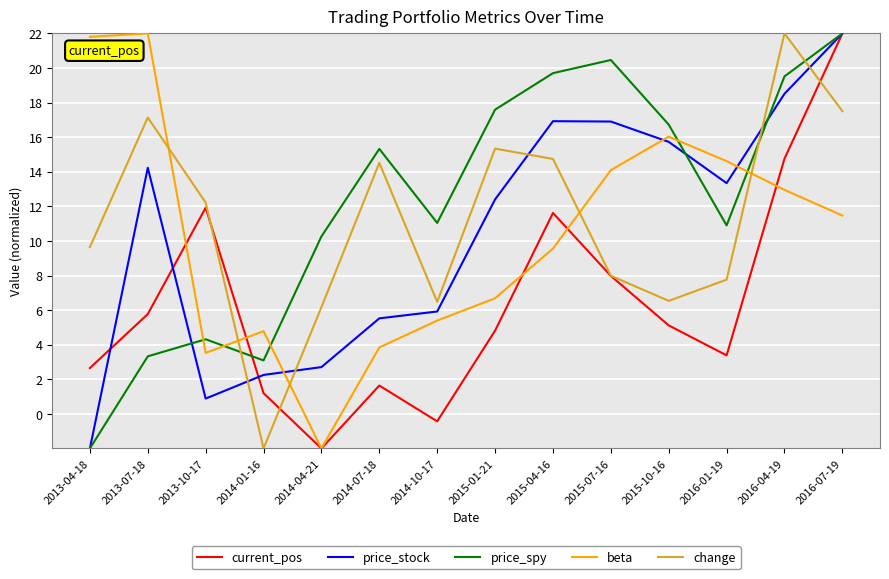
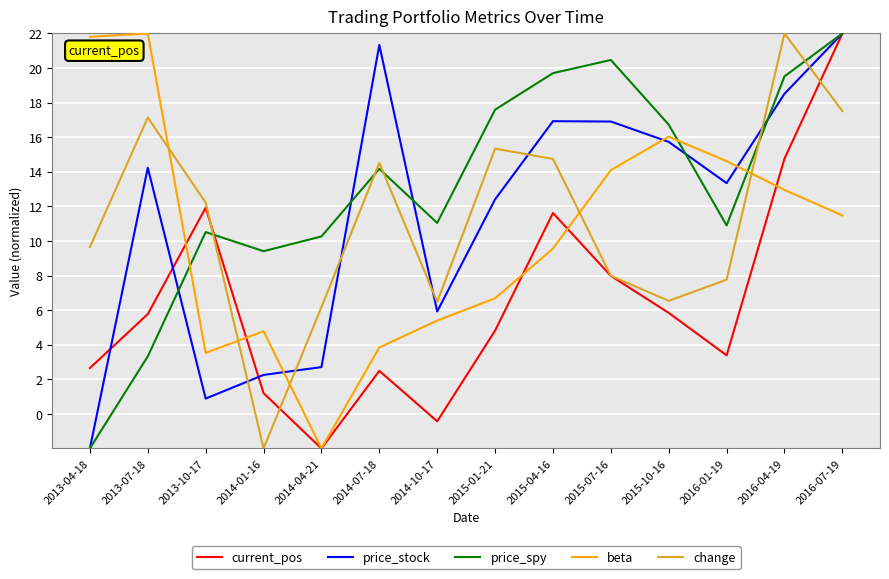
  {
    "current_pos": {
      "2013-04-18": 2.6,
      "2013-07-18": 5.8,
      "2013-10-17": 11.9,
      "2014-01-16": 1.2,
-     "2014-07-18": 1.6,
+     "2014-07-18": 2.5,
      "2014-10-17": -0.4,
      "2015-01-21": 4.8,
      "2015-04-16": 11.6,
-     "2015-10-16": 5.1,
+     "2015-10-16": 5.8,
      "2016-01-19": 3.4,
      "2016-04-19": 14.8
    },
    "price_stock": {
      "2013-07-18": 14.2,
      "2013-10-17": 0.9,
      "2014-01-16": 2.3,
      "2014-04-21": 2.7,
-     "2014-07-18": 5.5,
+     "2014-07-18": 21.3,
      "2014-10-17": 5.9,
      "2015-01-21": 12.4,
      "2015-04-16": 16.9,
      "2015-07-16": 16.9,
      "2015-10-16": 15.7,
      "2016-01-19": 13.3,
      "2016-04-19": 18.5
    },
    "price_spy": {
      "2013-07-18": 3.3,
-     "2013-10-17": 4.3,
-     "2014-01-16": 3.1,
+     "2013-10-17": 10.5,
+     "2014-01-16": 9.4,
      "2014-04-21": 10.3,
-     "2014-07-18": 15.3,
+     "2014-07-18": 14.2,
      "2014-10-17": 11.0,
      "2015-01-21": 17.6,
      "2015-04-16": 19.7,
      "2015-07-16": 20.5,
      "2015-10-16": 16.7,
      "2016-01-19": 10.9,
      "2016-04-19": 19.5
    }
  }
